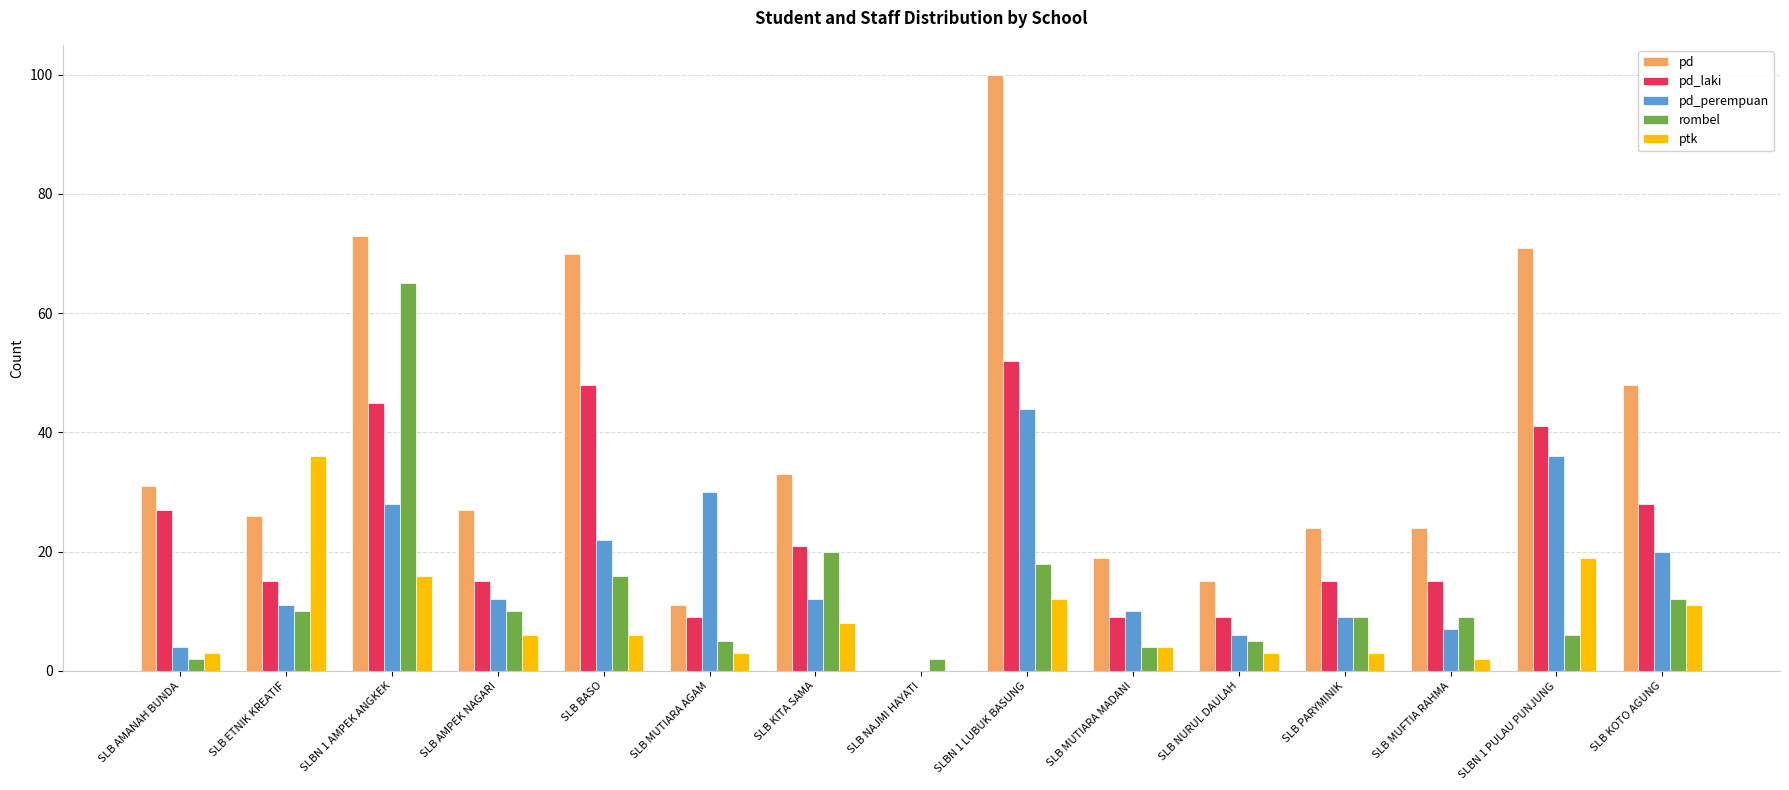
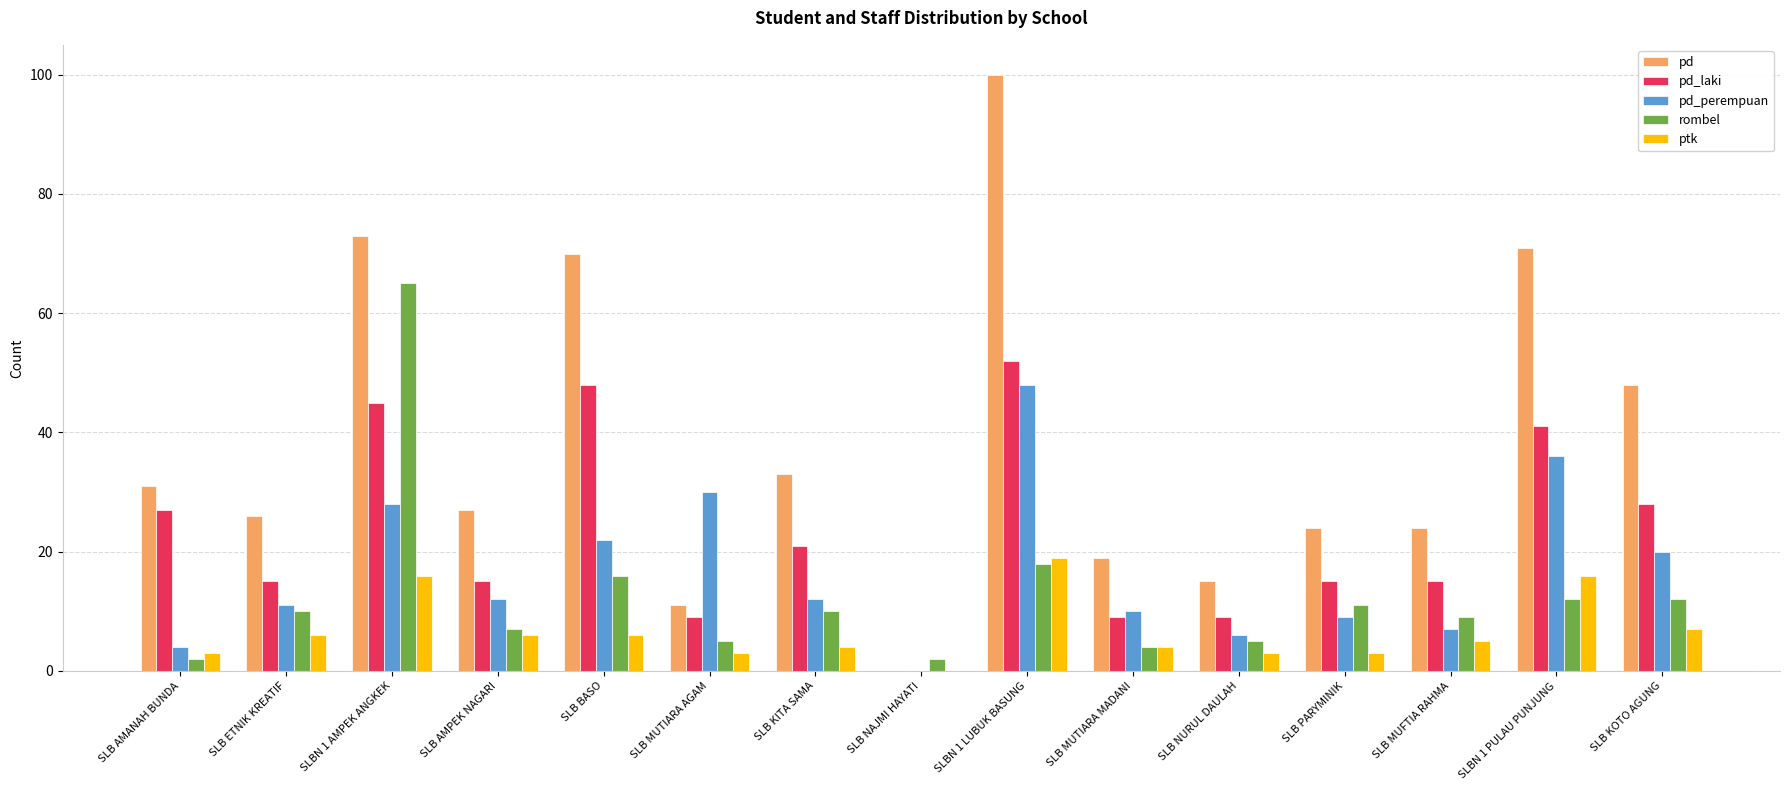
  {
    "pd": {
      "SLB AMANAH BUNDA": 31,
      "SLB ETNIK KREATIF": 26,
      "SLBN 1 AMPEK ANGKEK": 73,
      "SLB AMPEK NAGARI": 27,
      "SLB BASO": 70,
      "SLB MUTIARA AGAM": 11,
      "SLB KITA SAMA": 33,
      "SLB NAJMI HAYATI": 0,
      "SLBN 1 LUBUK BASUNG": 100,
      "SLB MUTIARA MADANI": 19,
      "SLB NURUL DAULAH": 15,
      "SLB PARYMINIK": 24,
      "SLB MUFTIA RAHMA": 24,
      "SLBN 1 PULAU PUNJUNG": 71,
      "SLB KOTO AGUNG": 48
    },
    "pd_laki": {
      "SLB AMANAH BUNDA": 27,
      "SLB ETNIK KREATIF": 15,
      "SLBN 1 AMPEK ANGKEK": 45,
      "SLB AMPEK NAGARI": 15,
      "SLB BASO": 48,
      "SLB MUTIARA AGAM": 9,
      "SLB KITA SAMA": 21,
      "SLB NAJMI HAYATI": 0,
      "SLBN 1 LUBUK BASUNG": 52,
      "SLB MUTIARA MADANI": 9,
      "SLB NURUL DAULAH": 9,
      "SLB PARYMINIK": 15,
      "SLB MUFTIA RAHMA": 15,
      "SLBN 1 PULAU PUNJUNG": 41,
      "SLB KOTO AGUNG": 28
    },
    "pd_perempuan": {
      "SLB AMANAH BUNDA": 4,
      "SLB ETNIK KREATIF": 11,
      "SLBN 1 AMPEK ANGKEK": 28,
      "SLB AMPEK NAGARI": 12,
      "SLB BASO": 22,
      "SLB MUTIARA AGAM": 30,
      "SLB KITA SAMA": 12,
      "SLB NAJMI HAYATI": 0,
-     "SLBN 1 LUBUK BASUNG": 44,
+     "SLBN 1 LUBUK BASUNG": 48,
      "SLB MUTIARA MADANI": 10,
      "SLB NURUL DAULAH": 6,
      "SLB PARYMINIK": 9,
      "SLB MUFTIA RAHMA": 7,
      "SLBN 1 PULAU PUNJUNG": 36,
      "SLB KOTO AGUNG": 20
    },
    "rombel": {
      "SLB AMANAH BUNDA": 2,
      "SLB ETNIK KREATIF": 10,
      "SLBN 1 AMPEK ANGKEK": 65,
-     "SLB AMPEK NAGARI": 10,
+     "SLB AMPEK NAGARI": 7,
      "SLB BASO": 16,
      "SLB MUTIARA AGAM": 5,
-     "SLB KITA SAMA": 20,
+     "SLB KITA SAMA": 10,
      "SLB NAJMI HAYATI": 2,
      "SLBN 1 LUBUK BASUNG": 18,
      "SLB MUTIARA MADANI": 4,
      "SLB NURUL DAULAH": 5,
-     "SLB PARYMINIK": 9,
+     "SLB PARYMINIK": 11,
      "SLB MUFTIA RAHMA": 9,
-     "SLBN 1 PULAU PUNJUNG": 6,
+     "SLBN 1 PULAU PUNJUNG": 12,
      "SLB KOTO AGUNG": 12
    },
    "ptk": {
      "SLB AMANAH BUNDA": 3,
-     "SLB ETNIK KREATIF": 36,
+     "SLB ETNIK KREATIF": 6,
      "SLBN 1 AMPEK ANGKEK": 16,
      "SLB AMPEK NAGARI": 6,
      "SLB BASO": 6,
      "SLB MUTIARA AGAM": 3,
-     "SLB KITA SAMA": 8,
+     "SLB KITA SAMA": 4,
      "SLB NAJMI HAYATI": 0,
-     "SLBN 1 LUBUK BASUNG": 12,
+     "SLBN 1 LUBUK BASUNG": 19,
      "SLB MUTIARA MADANI": 4,
      "SLB NURUL DAULAH": 3,
      "SLB PARYMINIK": 3,
-     "SLB MUFTIA RAHMA": 2,
-     "SLBN 1 PULAU PUNJUNG": 19,
-     "SLB KOTO AGUNG": 11
+     "SLB MUFTIA RAHMA": 5,
+     "SLBN 1 PULAU PUNJUNG": 16,
+     "SLB KOTO AGUNG": 7
    }
  }
